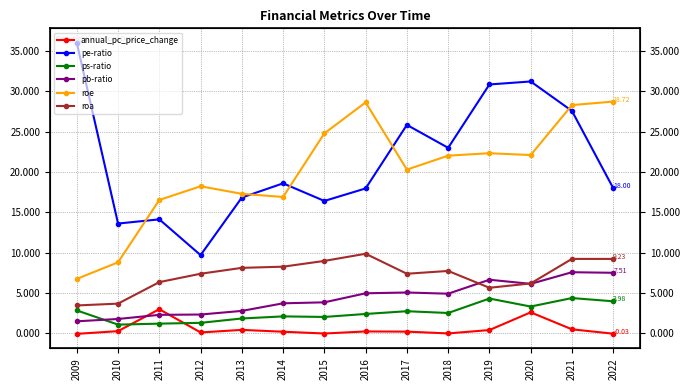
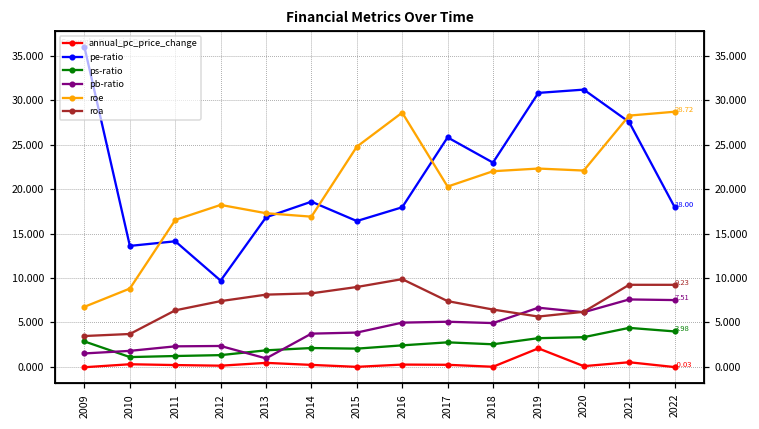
  {
    "annual_pc_price_change": {
      "2009": 0,
      "2010": 0,
-     "2011": 3,
+     "2011": 0,
      "2012": 0,
      "2013": 0,
      "2014": 0,
      "2015": 0,
      "2016": 0,
      "2017": 0,
      "2018": 0,
-     "2019": 0,
-     "2020": 3,
+     "2019": 2,
+     "2020": 0,
      "2021": 1
    },
    "pe-ratio": {
      "2022": 18.00
    },
    "ps-ratio": {
      "2009": 3,
      "2010": 1,
      "2011": 1,
      "2012": 1,
      "2013": 2,
      "2014": 2,
      "2015": 2,
      "2016": 2,
      "2017": 3,
      "2018": 3,
-     "2019": 4,
+     "2019": 3,
      "2020": 3,
      "2021": 4
    },
    "pb-ratio": {
      "2009": 2,
      "2010": 2,
      "2011": 2,
      "2012": 2,
-     "2013": 3,
+     "2013": 1,
      "2014": 4,
      "2015": 4,
      "2016": 5,
      "2017": 5,
      "2018": 5,
      "2019": 7,
      "2021": 8
    },
    "roe": {
      "2022": 28.72
    },
    "roa": {
      "2009": 3,
      "2010": 4,
      "2011": 6,
      "2012": 7,
      "2013": 8,
      "2014": 8,
      "2015": 9,
      "2016": 10,
      "2017": 7,
-     "2018": 8,
+     "2018": 6,
      "2019": 6,
      "2021": 9
    }
  }
